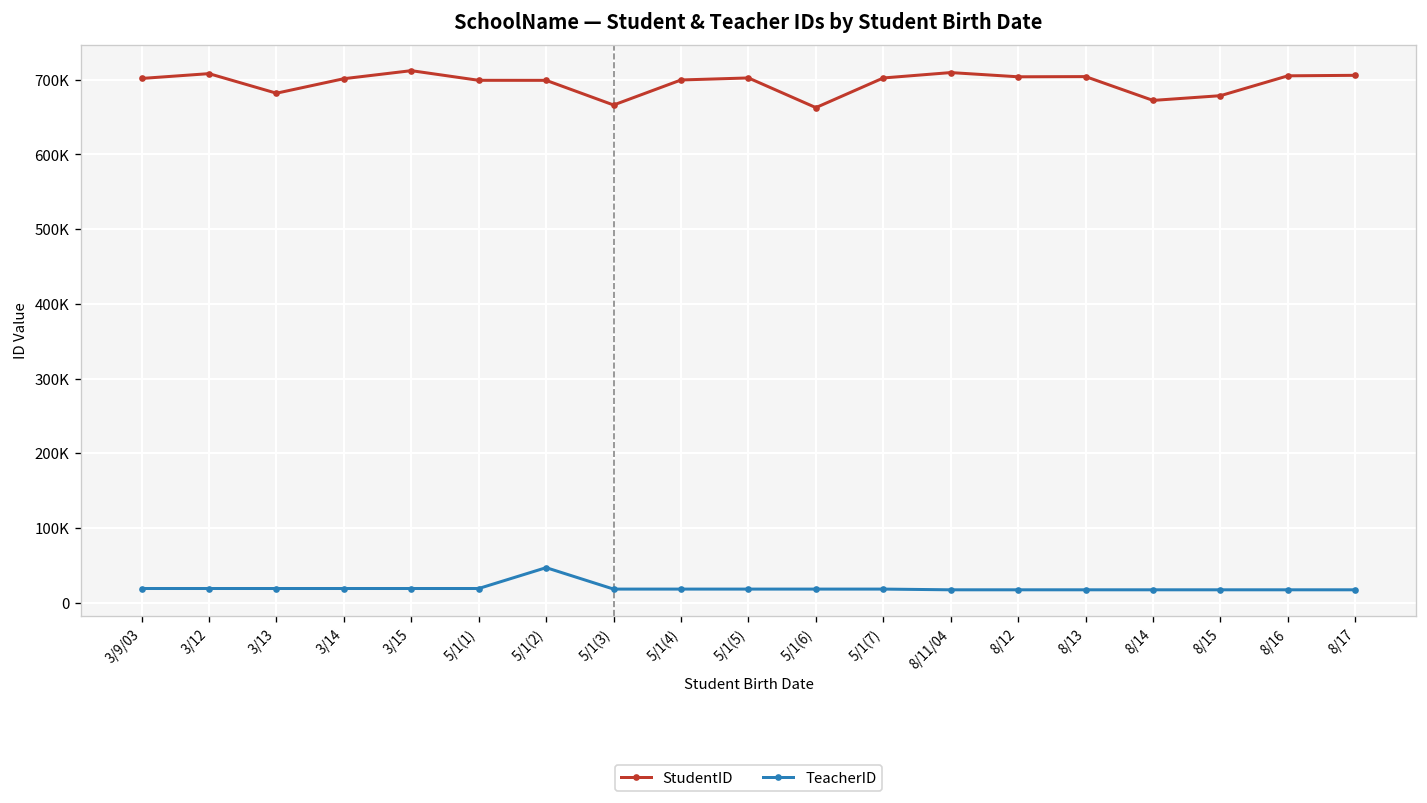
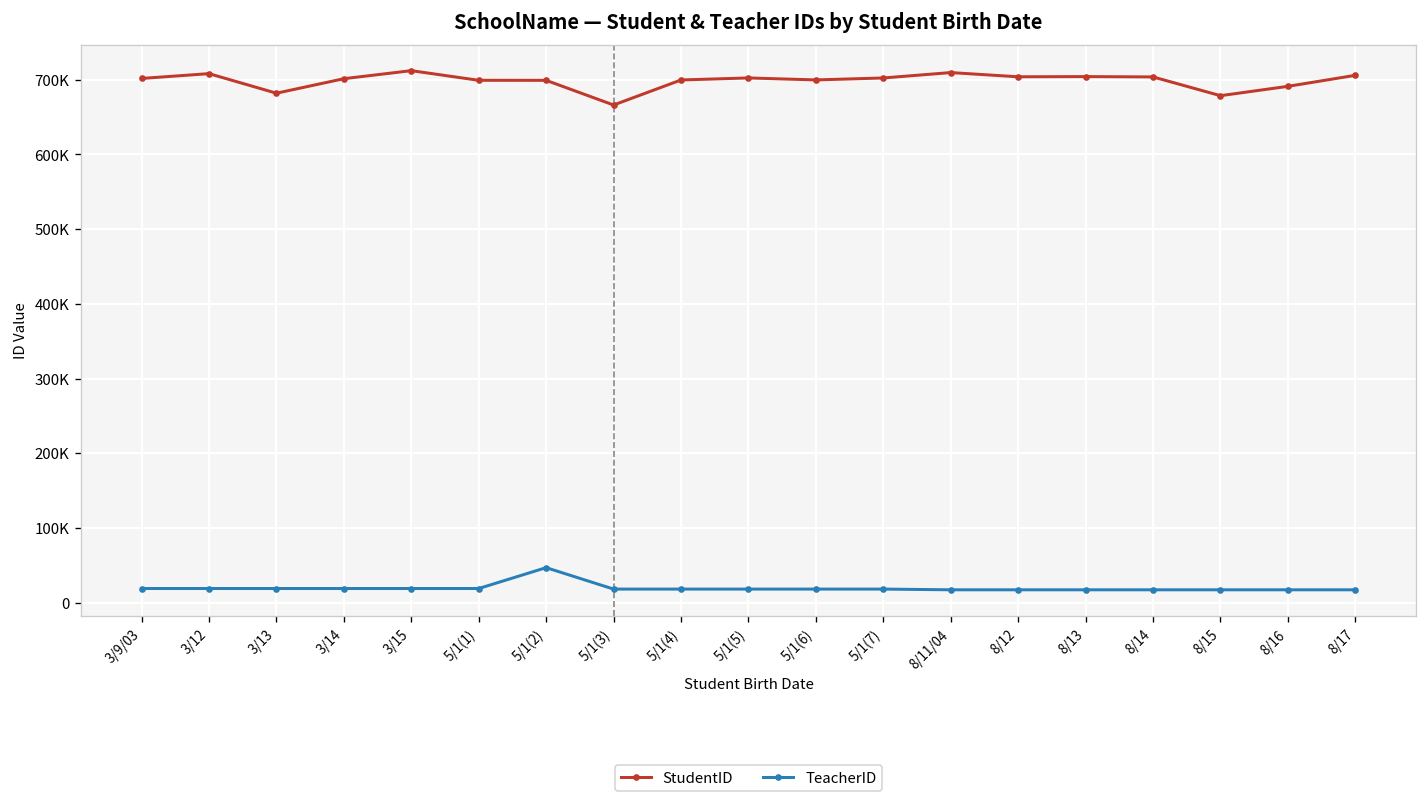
  {
    "StudentID": {
      "3/9/03": 700000,
      "3/12": 710000,
      "3/13": 680000,
      "3/14": 700000,
      "3/15": 710000,
      "5/1(1)": 700000,
      "5/1(2)": 700000,
      "5/1(3)": 670000,
      "5/1(4)": 700000,
      "5/1(5)": 700000,
-     "5/1(6)": 660000,
+     "5/1(6)": 700000,
      "5/1(7)": 700000,
      "8/11/04": 710000,
      "8/12": 700000,
      "8/13": 700000,
-     "8/14": 670000,
+     "8/14": 700000,
      "8/15": 680000,
-     "8/16": 710000,
+     "8/16": 690000,
      "8/17": 710000
    },
    "TeacherID": {
      "3/9/03": 20000,
      "3/12": 20000,
      "3/13": 20000,
      "3/14": 20000,
      "3/15": 20000,
      "5/1(1)": 20000,
      "5/1(2)": 50000,
      "5/1(3)": 20000,
      "5/1(4)": 20000,
      "5/1(5)": 20000,
      "5/1(6)": 20000,
      "5/1(7)": 20000,
      "8/11/04": 20000,
      "8/12": 20000,
      "8/13": 20000,
      "8/14": 20000,
      "8/15": 20000,
      "8/16": 20000,
      "8/17": 20000
    }
  }
